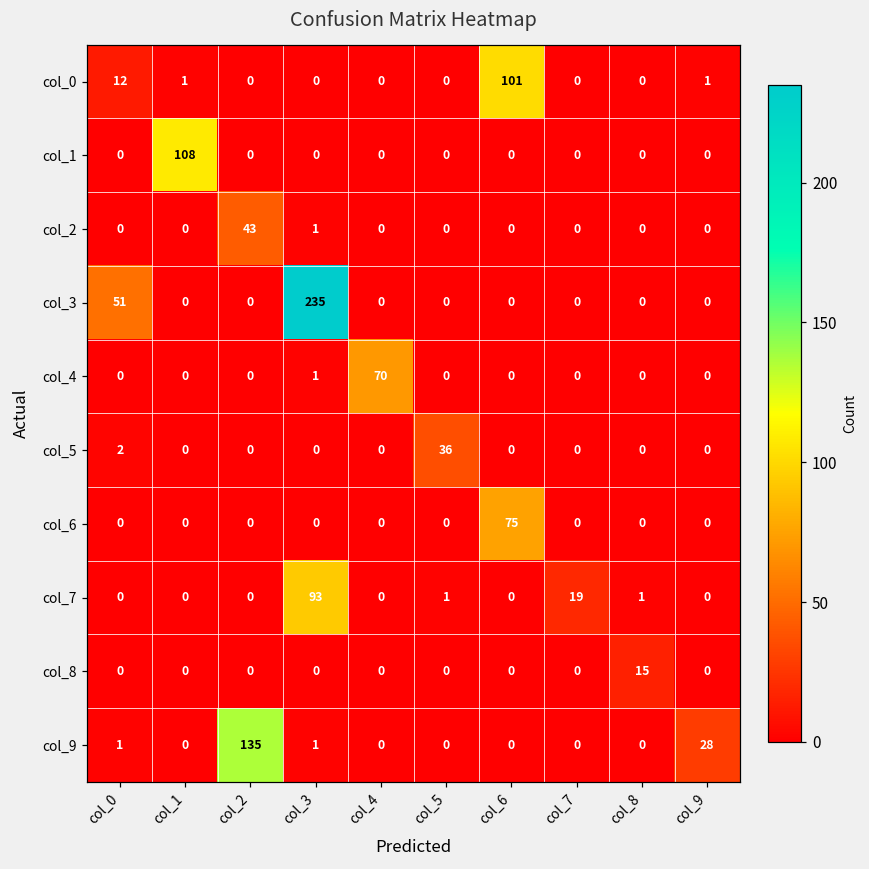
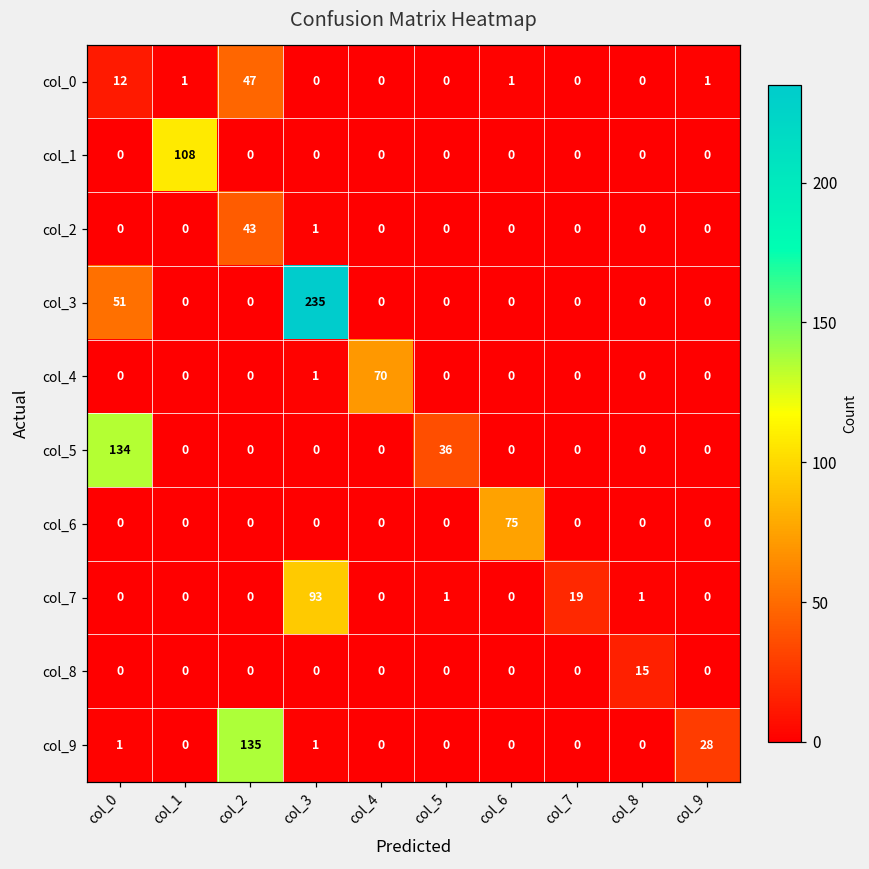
  {
    "col_0": {
      "col_0": 12,
      "col_1": 1,
-     "col_2": 0,
+     "col_2": 47,
      "col_3": 0,
      "col_4": 0,
      "col_5": 0,
-     "col_6": 101,
+     "col_6": 1,
      "col_7": 0,
      "col_8": 0,
      "col_9": 1
    },
    "col_1": {
      "col_0": 0,
      "col_1": 108,
      "col_2": 0,
      "col_3": 0,
      "col_4": 0,
      "col_5": 0,
      "col_6": 0,
      "col_7": 0,
      "col_8": 0,
      "col_9": 0
    },
    "col_2": {
      "col_0": 0,
      "col_1": 0,
      "col_2": 43,
      "col_3": 1,
      "col_4": 0,
      "col_5": 0,
      "col_6": 0,
      "col_7": 0,
      "col_8": 0,
      "col_9": 0
    },
    "col_3": {
      "col_0": 51,
      "col_1": 0,
      "col_2": 0,
      "col_3": 235,
      "col_4": 0,
      "col_5": 0,
      "col_6": 0,
      "col_7": 0,
      "col_8": 0,
      "col_9": 0
    },
    "col_4": {
      "col_0": 0,
      "col_1": 0,
      "col_2": 0,
      "col_3": 1,
      "col_4": 70,
      "col_5": 0,
      "col_6": 0,
      "col_7": 0,
      "col_8": 0,
      "col_9": 0
    },
    "col_5": {
-     "col_0": 2,
+     "col_0": 134,
      "col_1": 0,
      "col_2": 0,
      "col_3": 0,
      "col_4": 0,
      "col_5": 36,
      "col_6": 0,
      "col_7": 0,
      "col_8": 0,
      "col_9": 0
    },
    "col_6": {
      "col_0": 0,
      "col_1": 0,
      "col_2": 0,
      "col_3": 0,
      "col_4": 0,
      "col_5": 0,
      "col_6": 75,
      "col_7": 0,
      "col_8": 0,
      "col_9": 0
    },
    "col_7": {
      "col_0": 0,
      "col_1": 0,
      "col_2": 0,
      "col_3": 93,
      "col_4": 0,
      "col_5": 1,
      "col_6": 0,
      "col_7": 19,
      "col_8": 1,
      "col_9": 0
    },
    "col_8": {
      "col_0": 0,
      "col_1": 0,
      "col_2": 0,
      "col_3": 0,
      "col_4": 0,
      "col_5": 0,
      "col_6": 0,
      "col_7": 0,
      "col_8": 15,
      "col_9": 0
    },
    "col_9": {
      "col_0": 1,
      "col_1": 0,
      "col_2": 135,
      "col_3": 1,
      "col_4": 0,
      "col_5": 0,
      "col_6": 0,
      "col_7": 0,
      "col_8": 0,
      "col_9": 28
    }
  }
